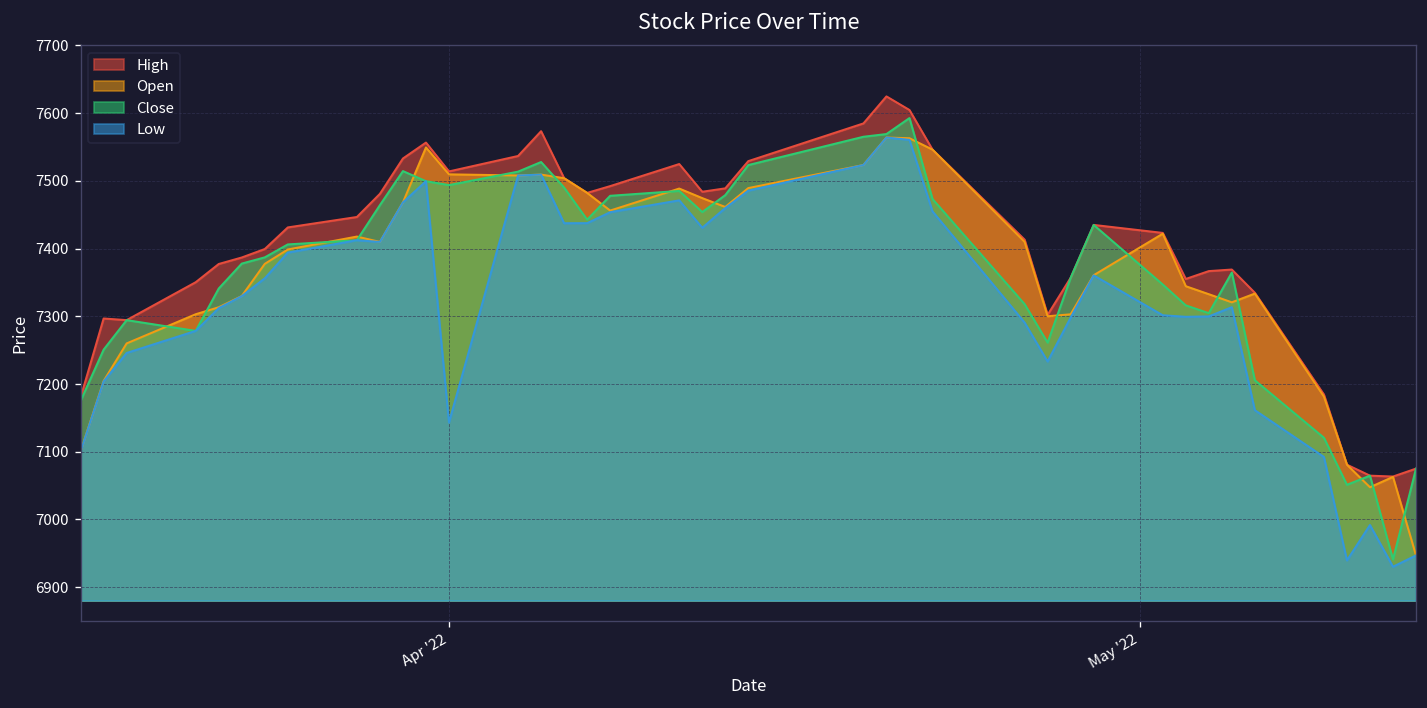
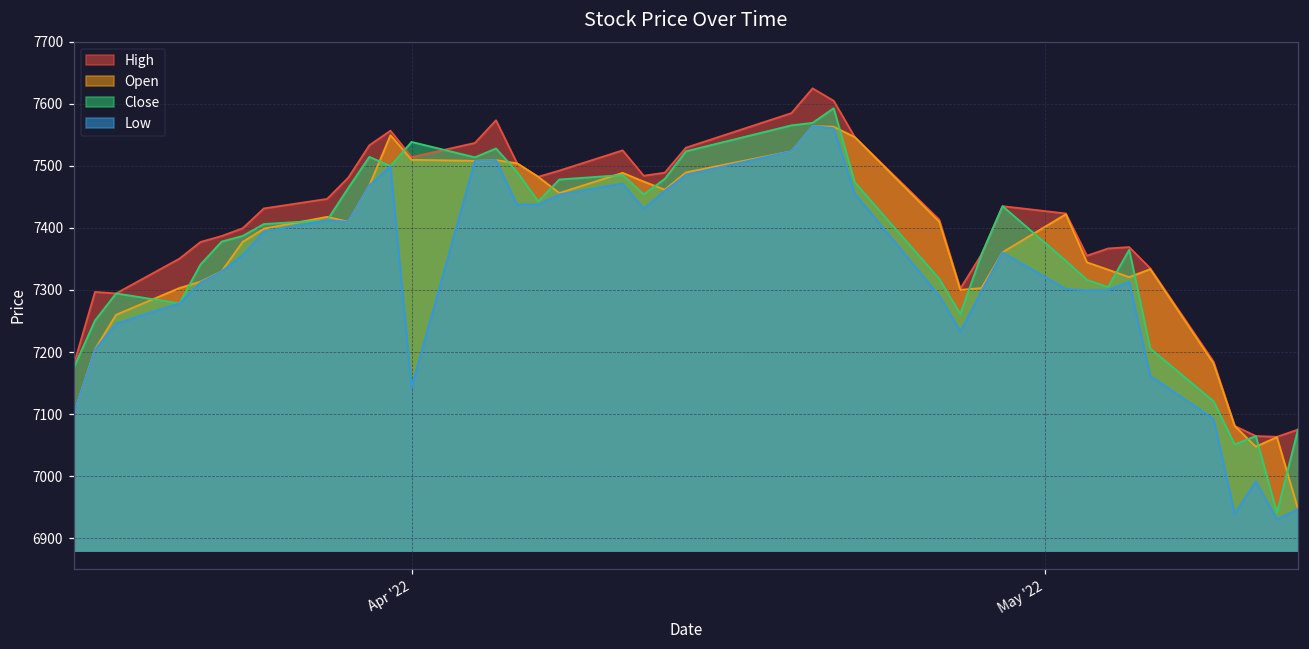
  {
    "Close": {
-     "Apr '22": 7490
+     "Apr '22": 7540
    },
    "Low": {
      "Apr '22": 7140
    }
  }
